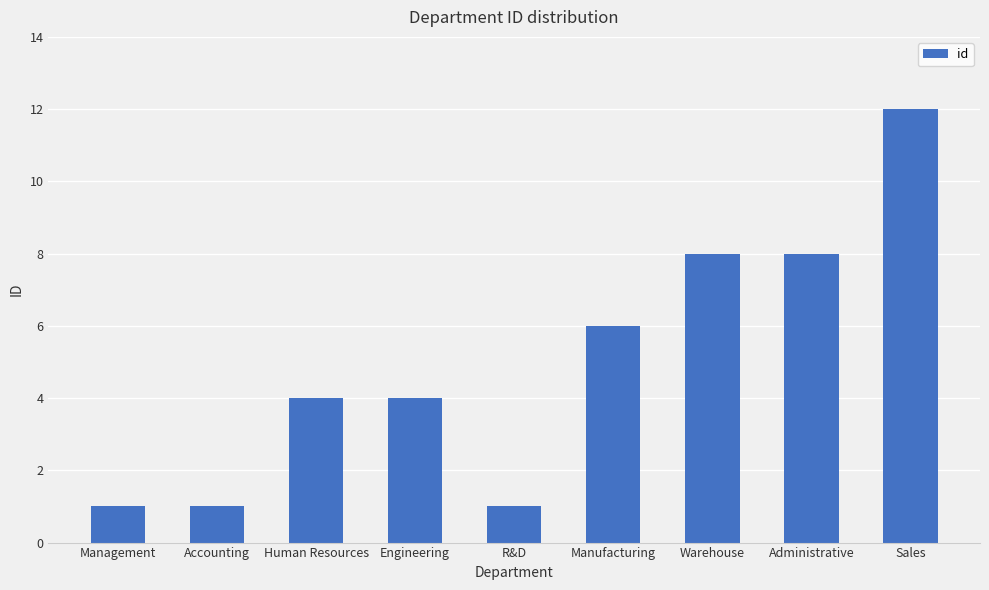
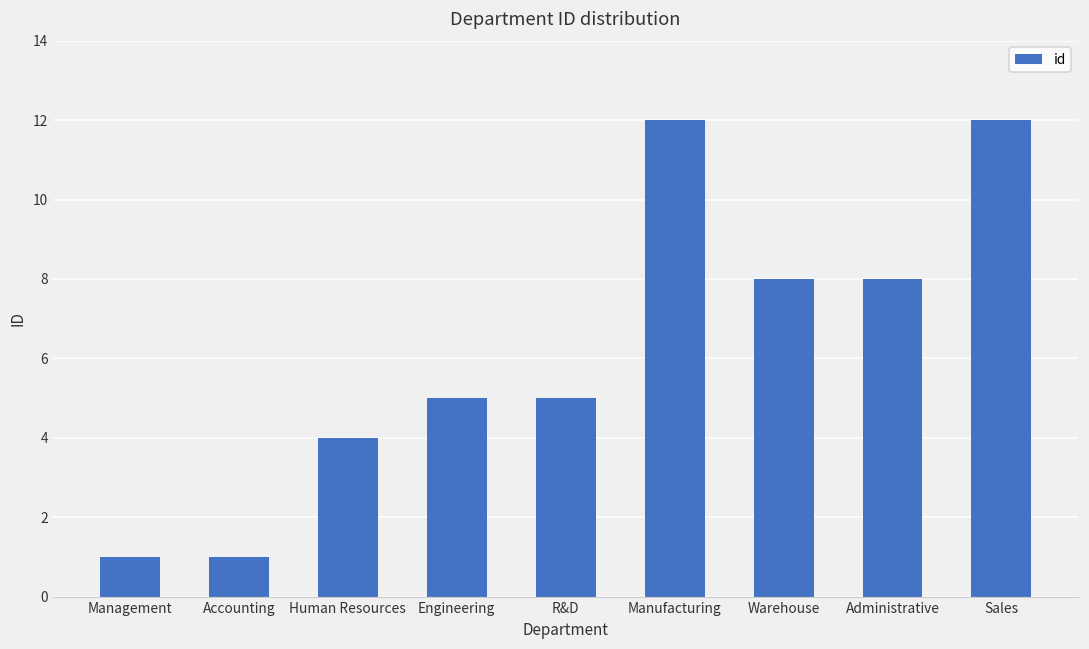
  {
    "Management": 1,
    "Accounting": 1,
    "Human Resources": 4,
-   "Engineering": 4,
-   "R&D": 1,
-   "Manufacturing": 6,
+   "Engineering": 5,
+   "R&D": 5,
+   "Manufacturing": 12,
    "Warehouse": 8,
    "Administrative": 8,
    "Sales": 12
  }
